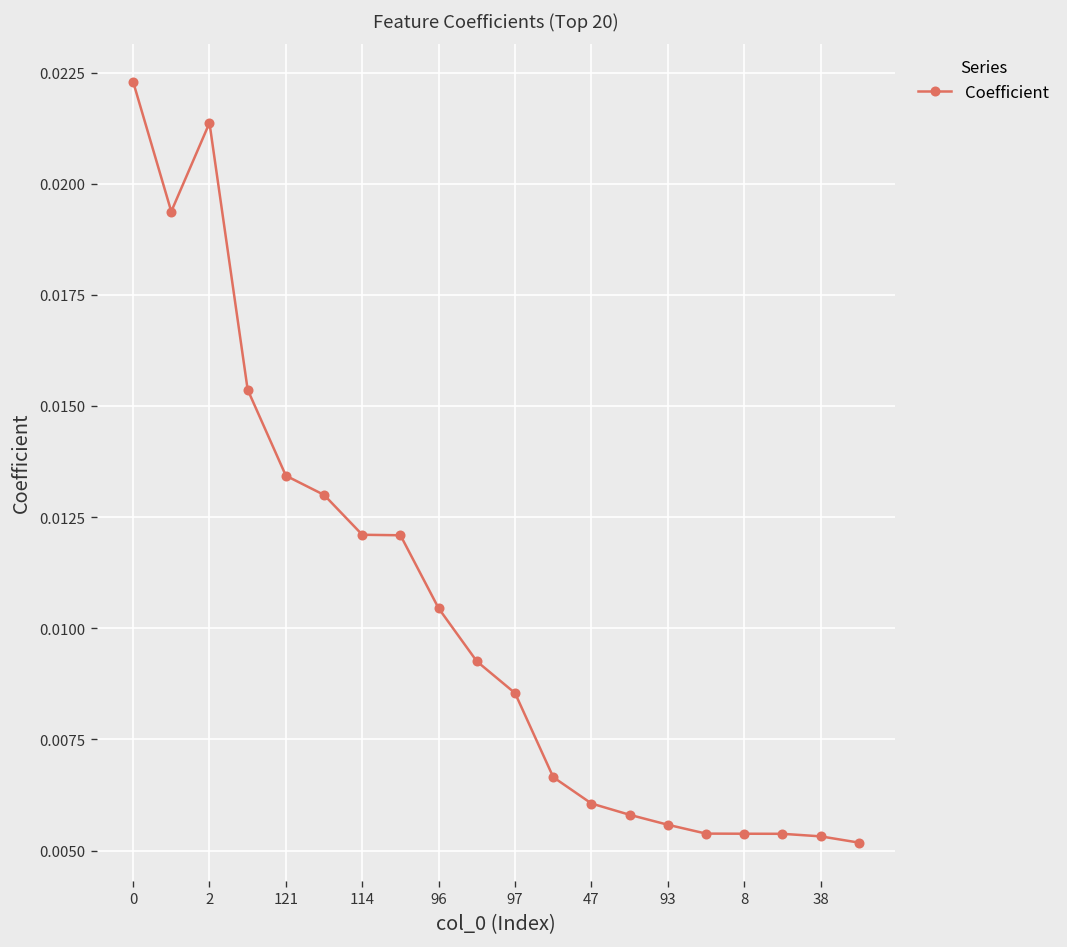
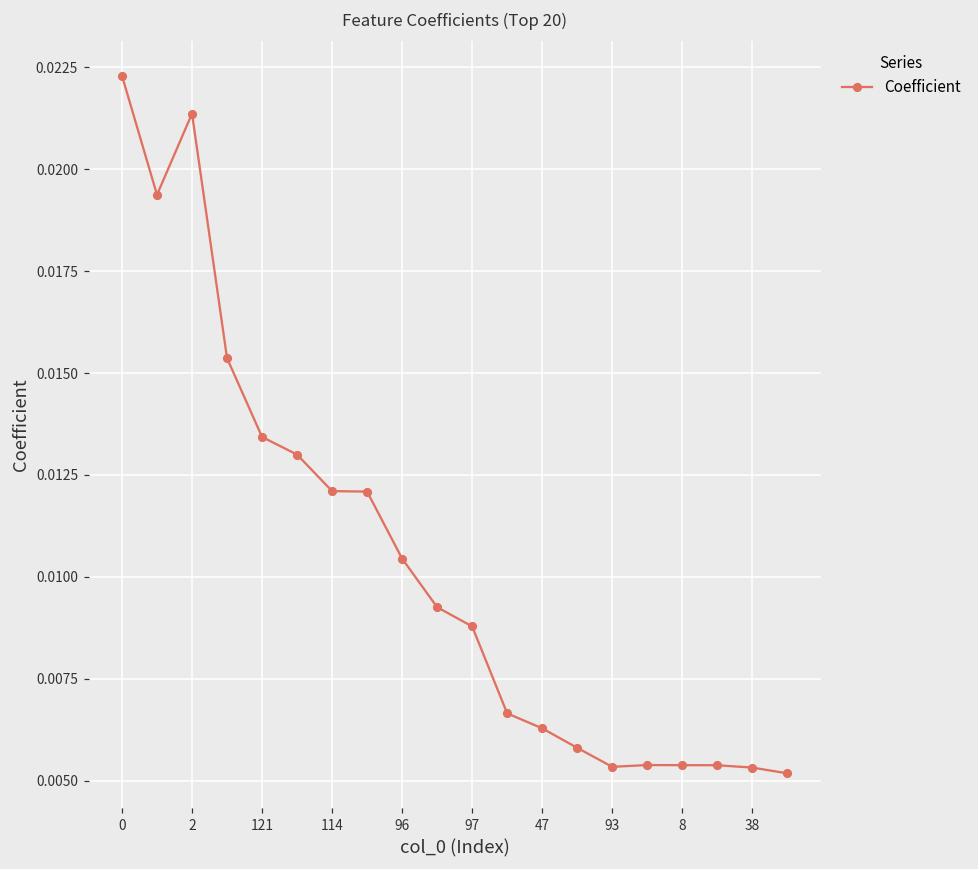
  {
    "0": 0.0223,
    "2": 0.0214,
    "121": 0.0134,
    "114": 0.0121,
    "96": 0.0104,
-   "97": 0.0085,
-   "47": 0.0061,
-   "93": 0.0056,
+   "97": 0.0088,
+   "47": 0.0063,
+   "93": 0.0053,
    "8": 0.0054,
    "38": 0.0053
  }
